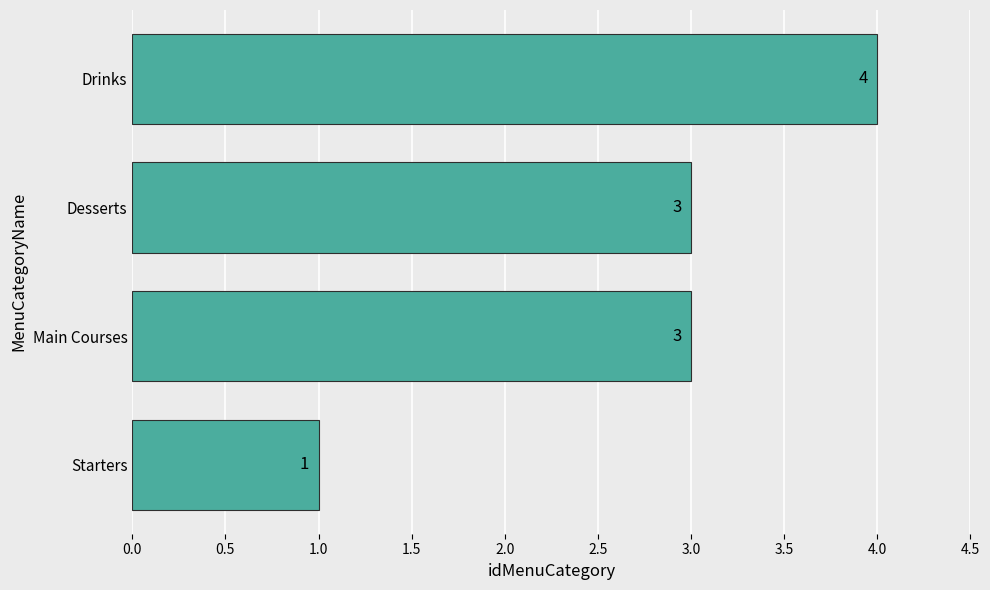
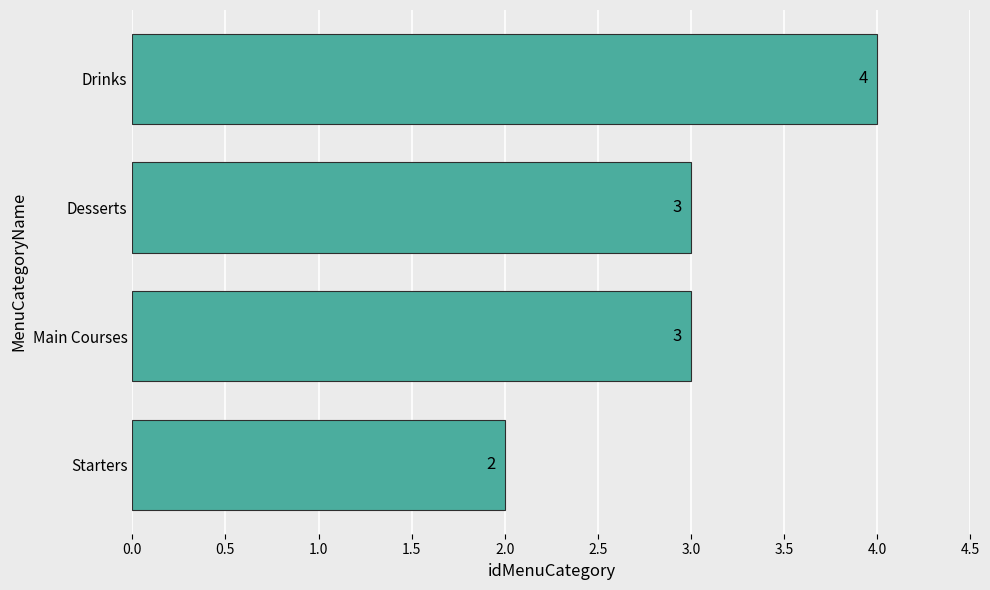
  {
    "Drinks": 4,
    "Desserts": 3,
    "Main Courses": 3,
-   "Starters": 1
+   "Starters": 2
  }
